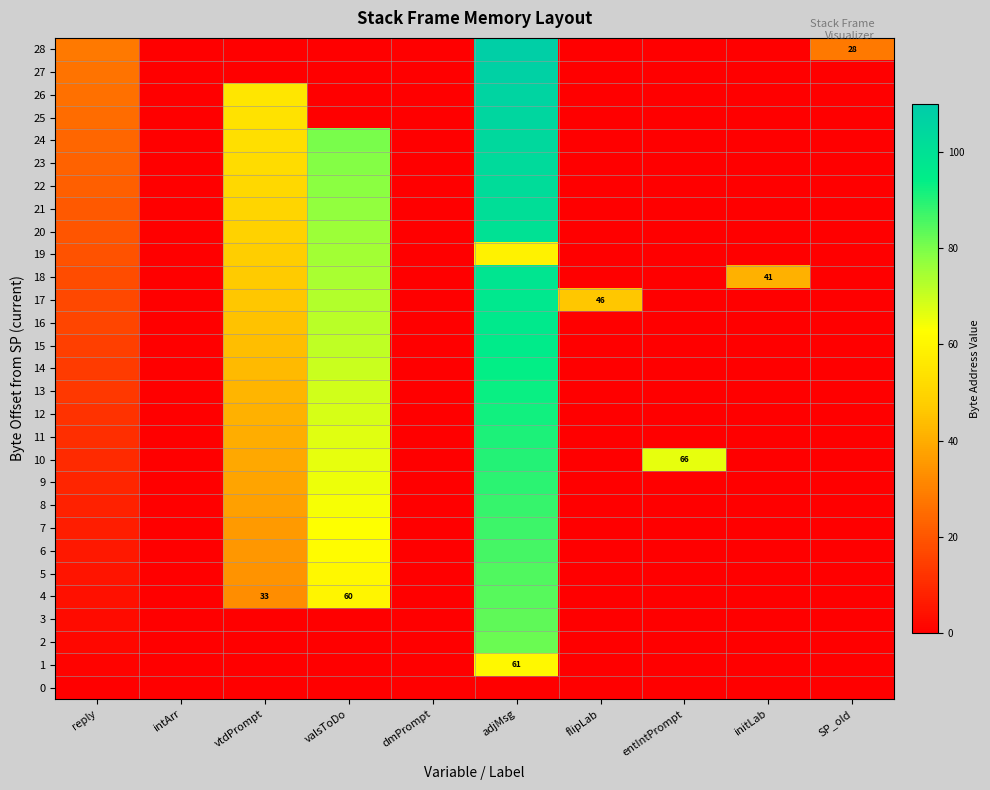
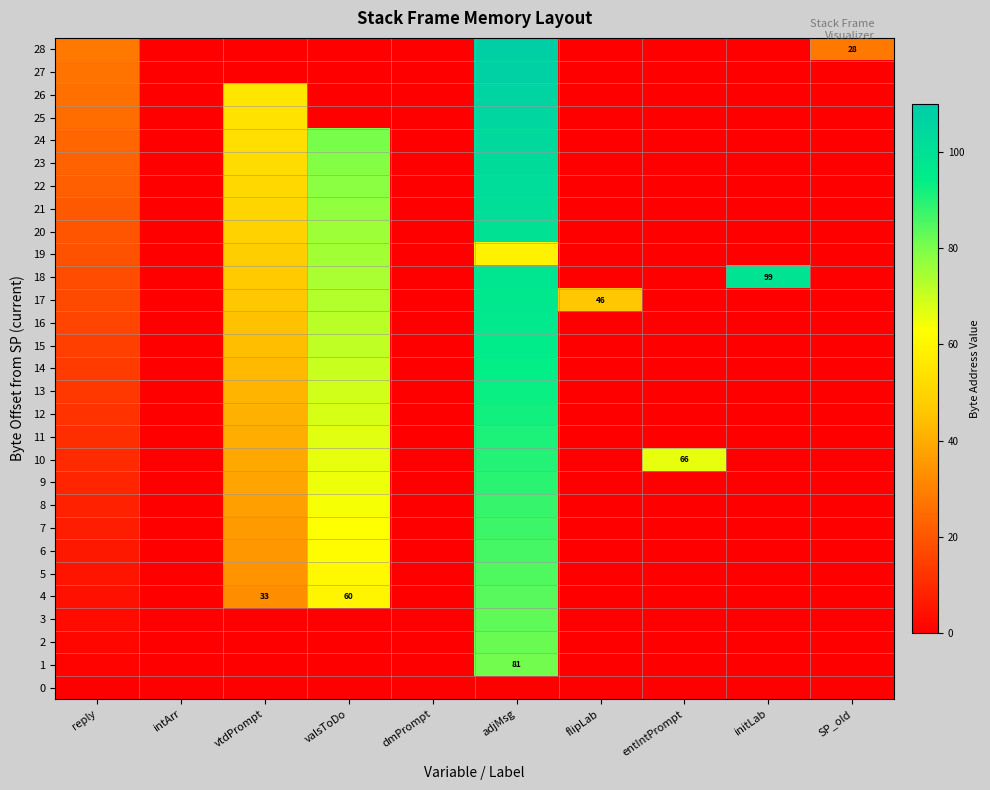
  {
    "28": {
      "SP_old": 28
    },
    "18": {
-     "initLab": 41
+     "initLab": 99
    },
    "17": {
      "flipLab": 46
    },
    "10": {
      "entIntPrompt": 66
    },
    "4": {
      "vtdPrompt": 33,
      "valsToDo": 60
    },
    "1": {
-     "adjMsg": 61
+     "adjMsg": 81
    }
  }
